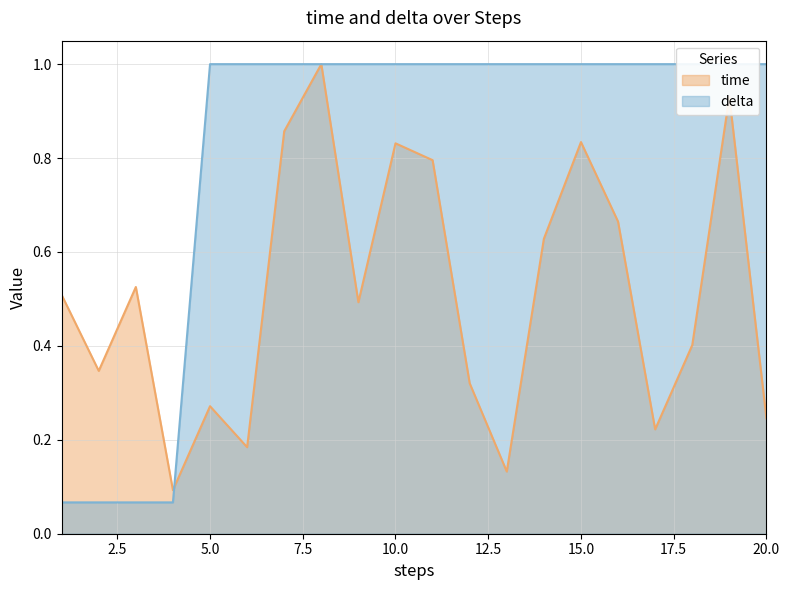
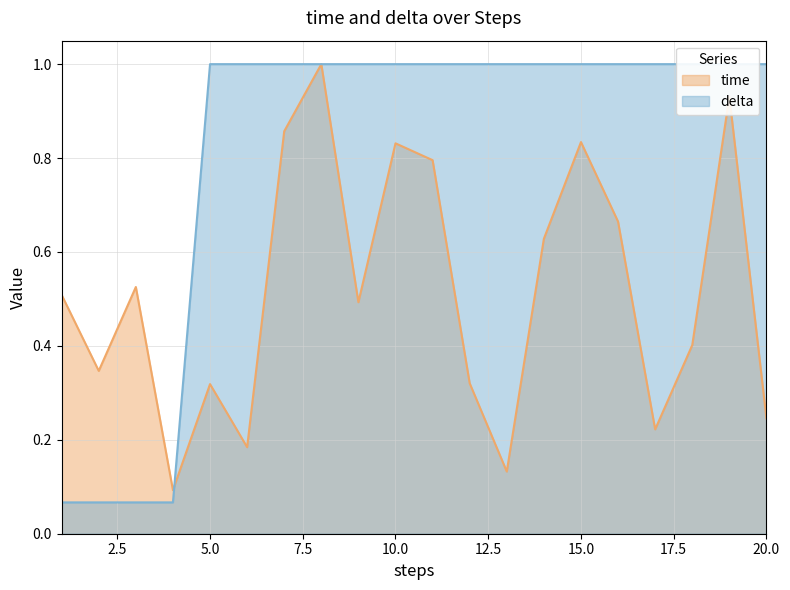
  {
    "time": {
-     "5.0": 0.27,
+     "5.0": 0.32,
      "10.0": 0.83,
      "15.0": 0.83,
      "20.0": 0.25
    },
    "delta": {
      "5.0": 1.00,
      "10.0": 1.00,
      "15.0": 1.00,
      "20.0": 1.00
    }
  }
